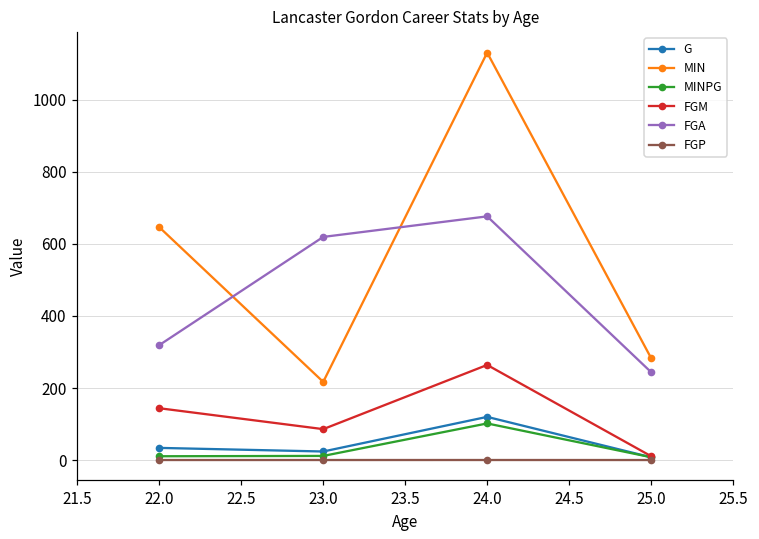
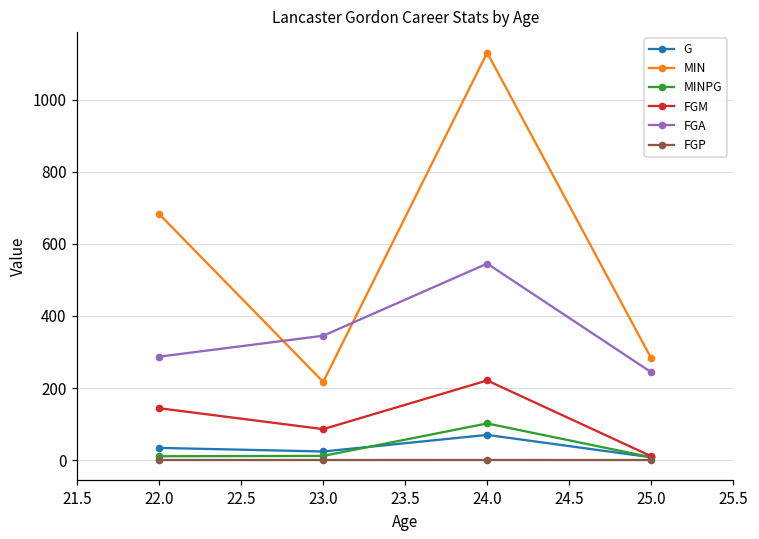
  {
    "G": {
      "22.0": 30,
      "23.0": 20,
-     "24.0": 120
+     "24.0": 70
    },
    "MIN": {
-     "22.0": 650,
+     "22.0": 680,
      "23.0": 220,
      "24.0": 1130,
      "25.0": 280
    },
    "MINPG": {
      "22.0": 10,
      "23.0": 10,
      "24.0": 100
    },
    "FGM": {
      "22.0": 140,
      "23.0": 90,
-     "24.0": 260
+     "24.0": 220
    },
    "FGA": {
-     "22.0": 320,
-     "23.0": 620,
-     "24.0": 680,
+     "22.0": 290,
+     "23.0": 350,
+     "24.0": 550,
      "25.0": 240
    },
    "FGP": {
      "22.0": 0,
      "23.0": 0,
      "24.0": 0
    }
  }
